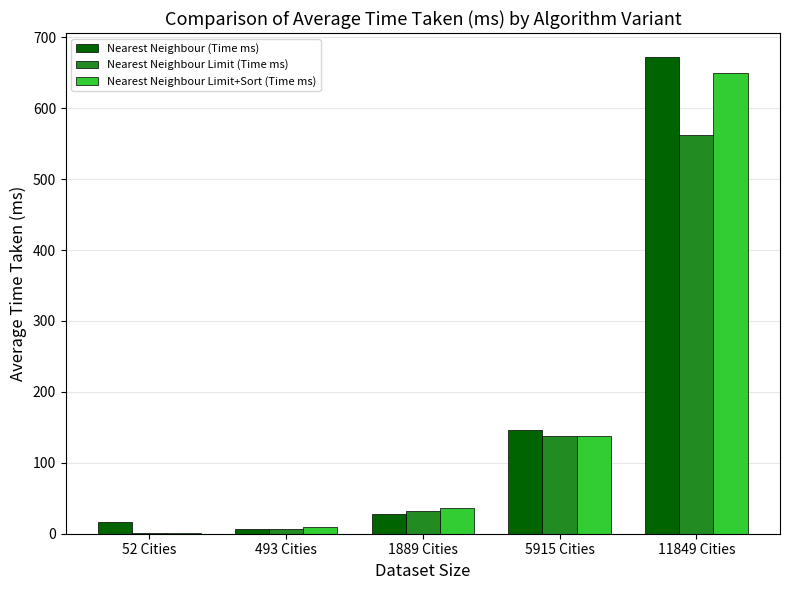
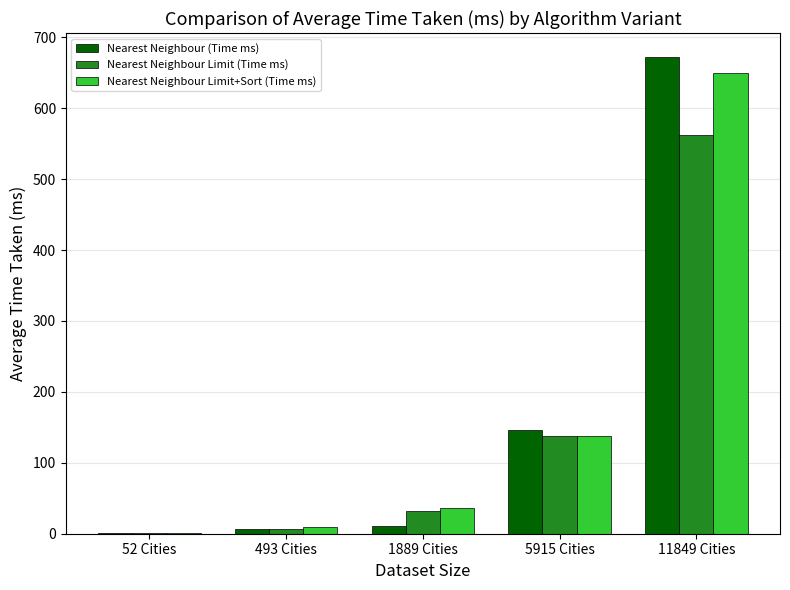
  {
    "Nearest Neighbour (Time ms)": {
-     "52 Cities": 20,
+     "52 Cities": 0,
      "493 Cities": 10,
-     "1889 Cities": 30,
+     "1889 Cities": 10,
      "5915 Cities": 150,
      "11849 Cities": 670
    },
    "Nearest Neighbour Limit (Time ms)": {
      "493 Cities": 10,
      "1889 Cities": 30,
      "5915 Cities": 140,
      "11849 Cities": 560
    },
    "Nearest Neighbour Limit+Sort (Time ms)": {
      "493 Cities": 10,
      "1889 Cities": 40,
      "5915 Cities": 140,
      "11849 Cities": 650
    }
  }
